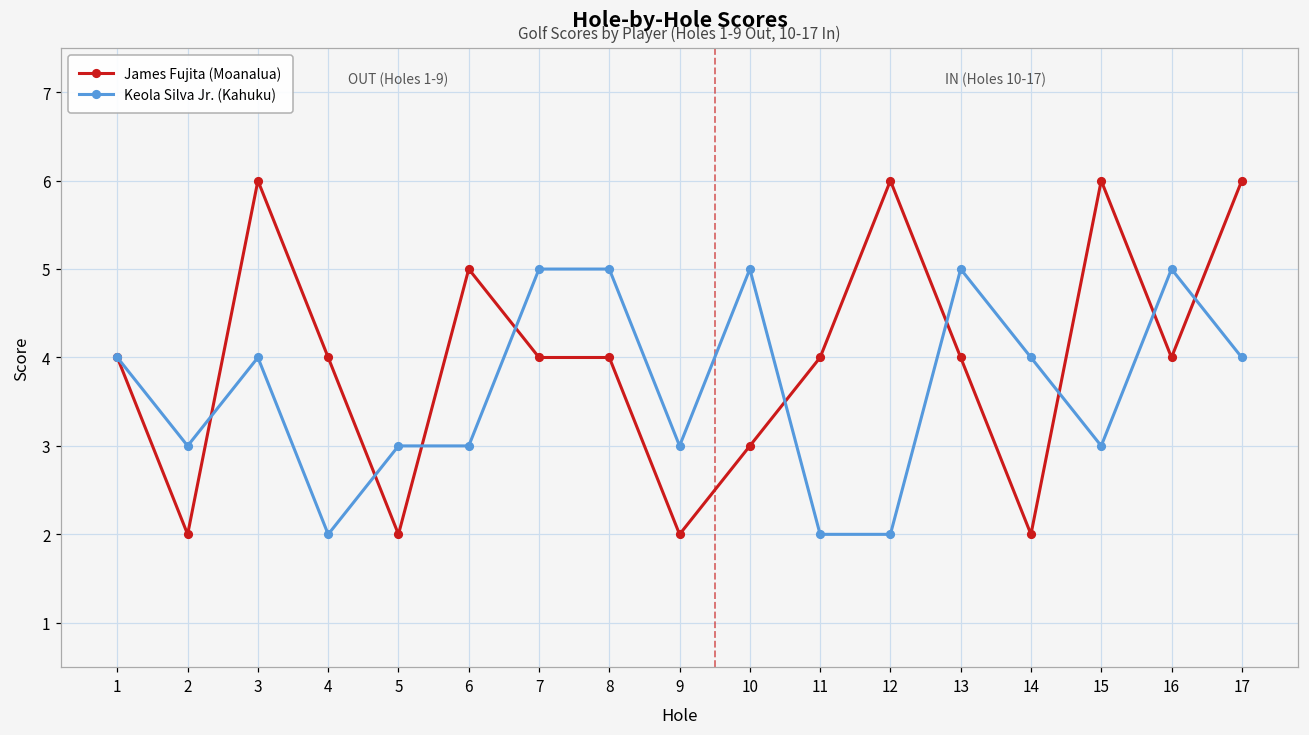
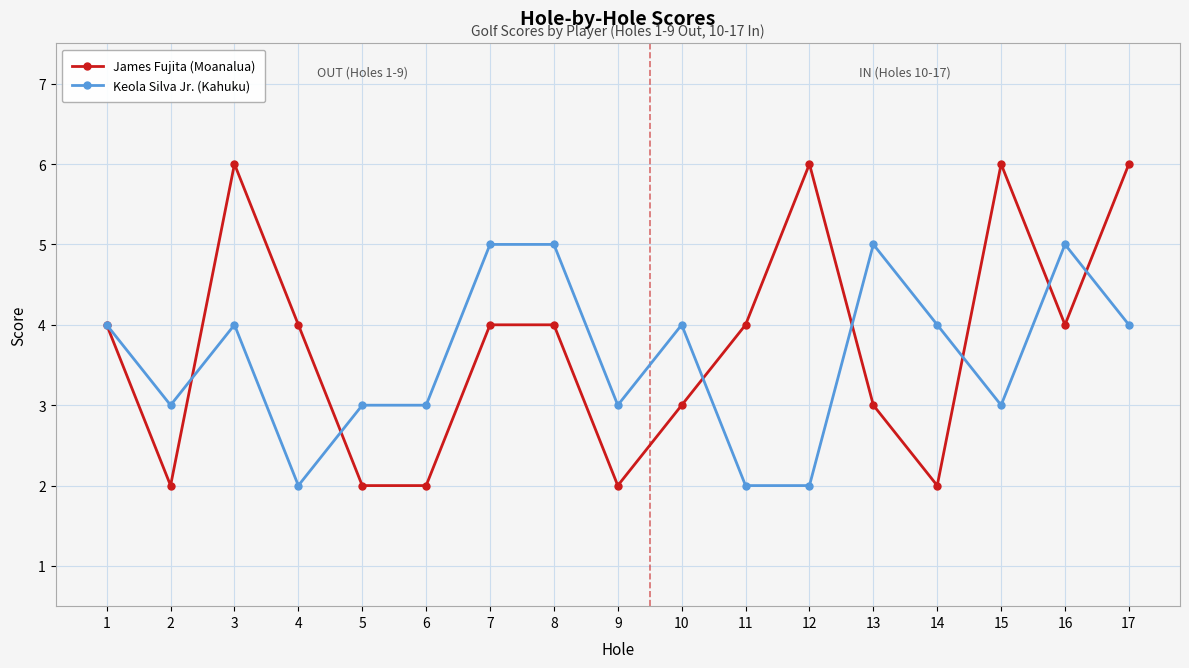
  {
    "James Fujita (Moanalua)": {
      "2": 2,
      "3": 6,
      "4": 4,
      "5": 2,
-     "6": 5,
+     "6": 2,
      "7": 4,
      "8": 4,
      "9": 2,
      "10": 3,
      "11": 4,
      "12": 6,
-     "13": 4,
+     "13": 3,
      "14": 2,
      "15": 6,
      "16": 4,
      "17": 6
    },
    "Keola Silva Jr. (Kahuku)": {
      "2": 3,
      "3": 4,
      "4": 2,
      "5": 3,
      "6": 3,
      "7": 5,
      "8": 5,
      "9": 3,
-     "10": 5,
+     "10": 4,
      "11": 2,
      "12": 2,
      "13": 5,
      "14": 4,
      "15": 3,
      "16": 5,
      "17": 4
    }
  }
